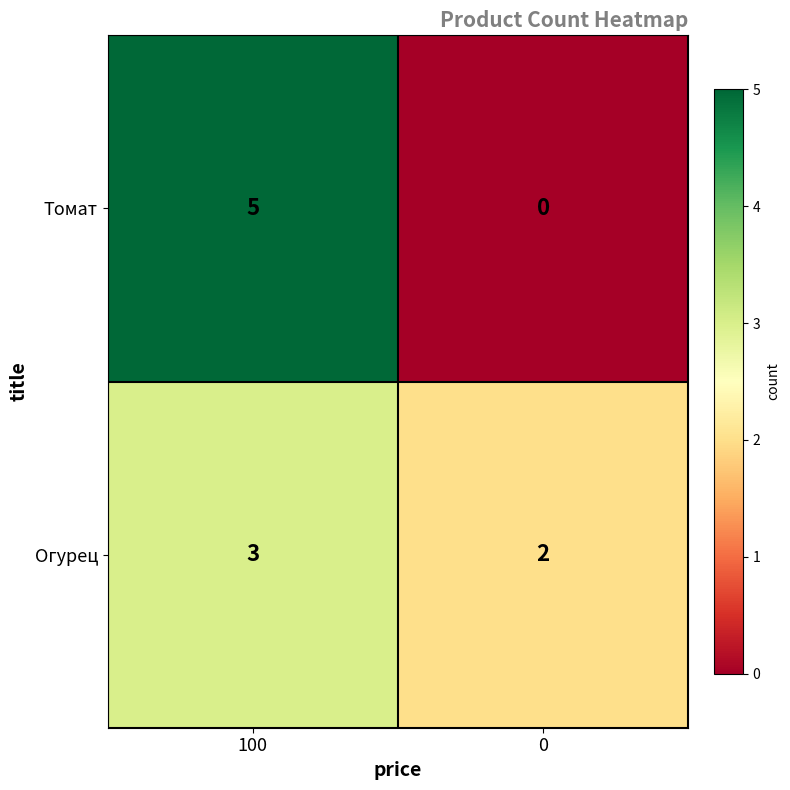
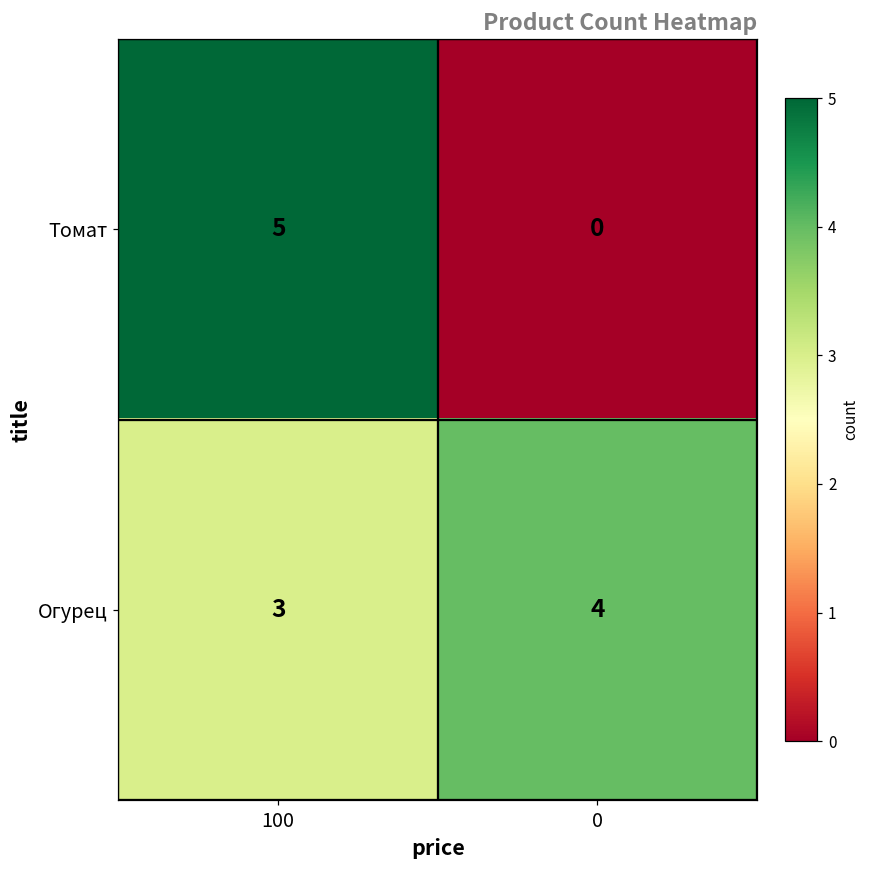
  {
    "Томат": {
      "100": 5,
      "0": 0
    },
    "Огурец": {
      "100": 3,
-     "0": 2
+     "0": 4
    }
  }
